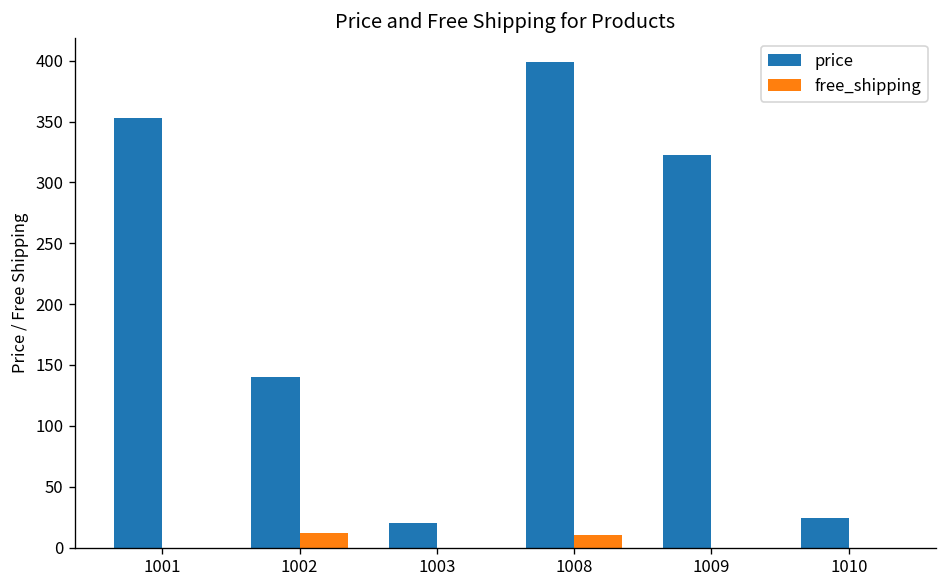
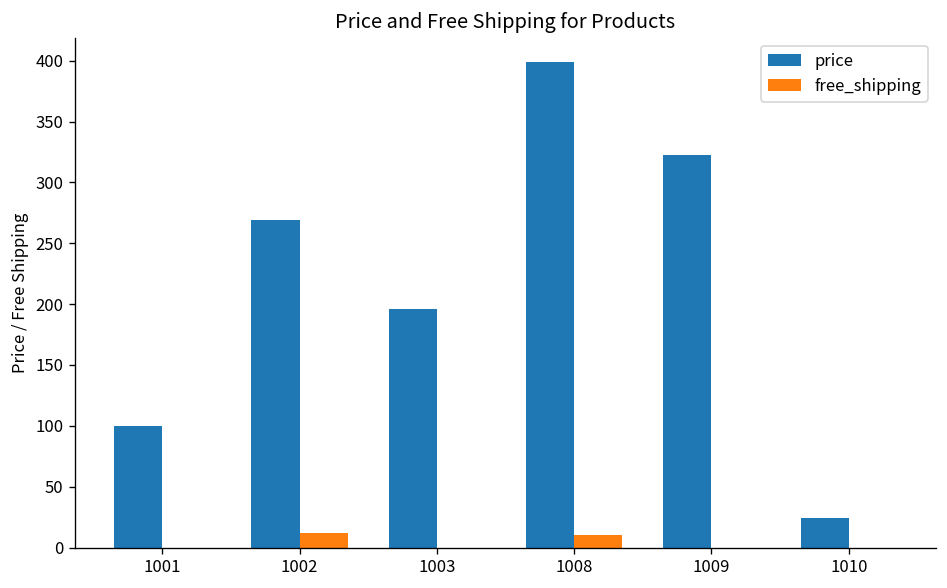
  {
    "price": {
-     "1001": 353,
-     "1002": 140,
-     "1003": 20,
+     "1001": 100,
+     "1002": 269,
+     "1003": 196,
      "1008": 399,
      "1009": 323,
      "1010": 24
    },
    "free_shipping": {
      "1001": 0,
      "1002": 12,
      "1003": 0,
      "1008": 10,
      "1009": 0,
      "1010": 0
    }
  }
